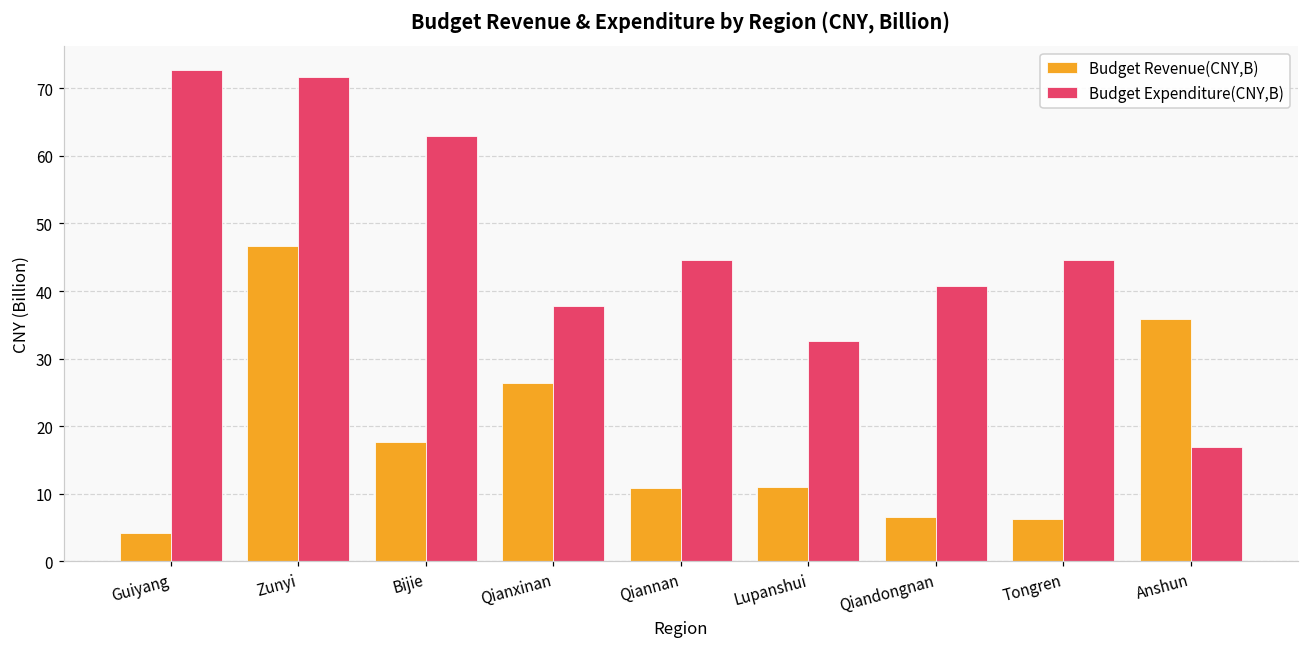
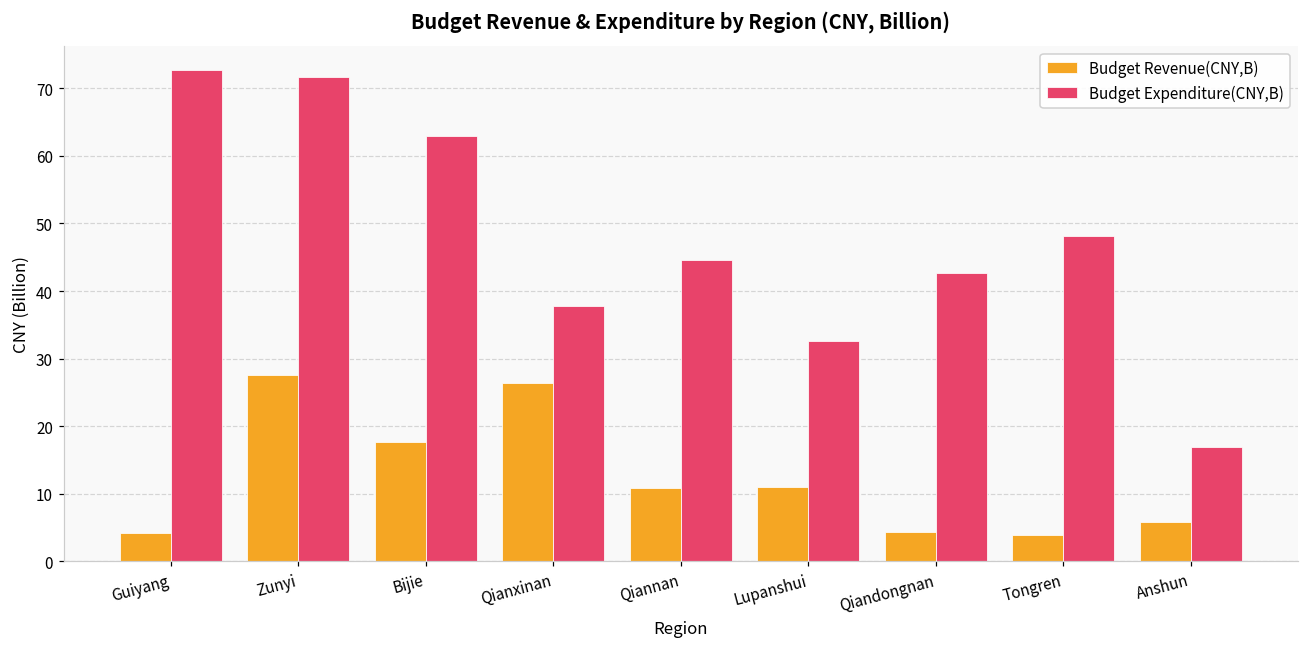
  {
    "Budget Revenue(CNY,B)": {
      "Guiyang": 4,
-     "Zunyi": 47,
+     "Zunyi": 28,
      "Bijie": 18,
      "Qianxinan": 26,
      "Qiannan": 11,
      "Lupanshui": 11,
-     "Qiandongnan": 6,
-     "Tongren": 6,
-     "Anshun": 36
+     "Qiandongnan": 4,
+     "Tongren": 4,
+     "Anshun": 6
    },
    "Budget Expenditure(CNY,B)": {
      "Guiyang": 73,
      "Zunyi": 72,
      "Bijie": 63,
      "Qianxinan": 38,
      "Qiannan": 45,
      "Lupanshui": 33,
-     "Qiandongnan": 41,
-     "Tongren": 45,
+     "Qiandongnan": 43,
+     "Tongren": 48,
      "Anshun": 17
    }
  }
